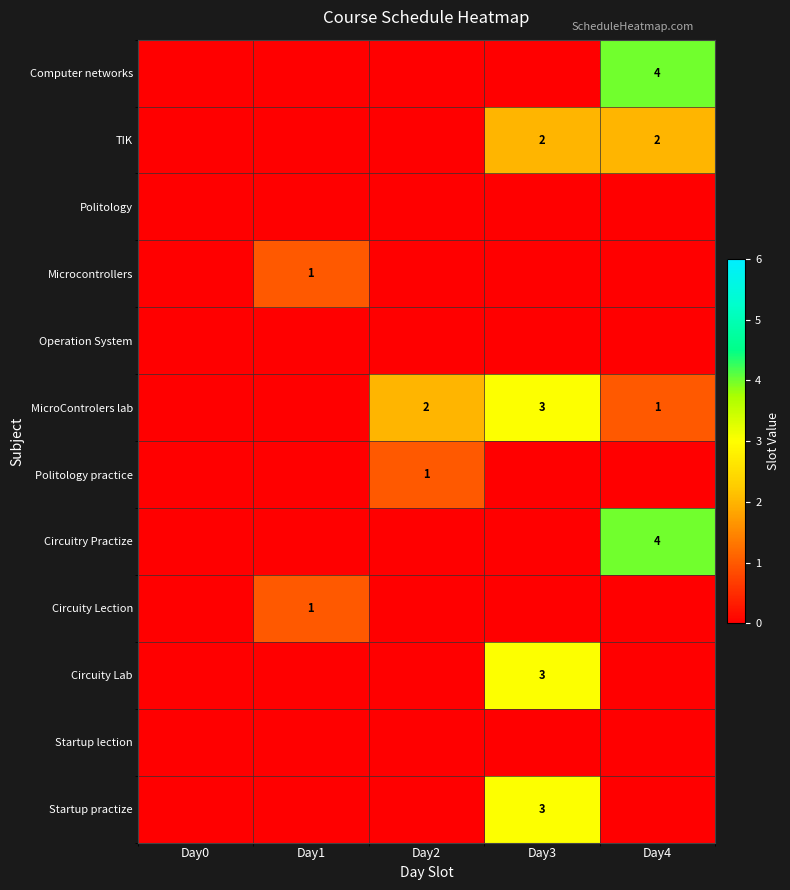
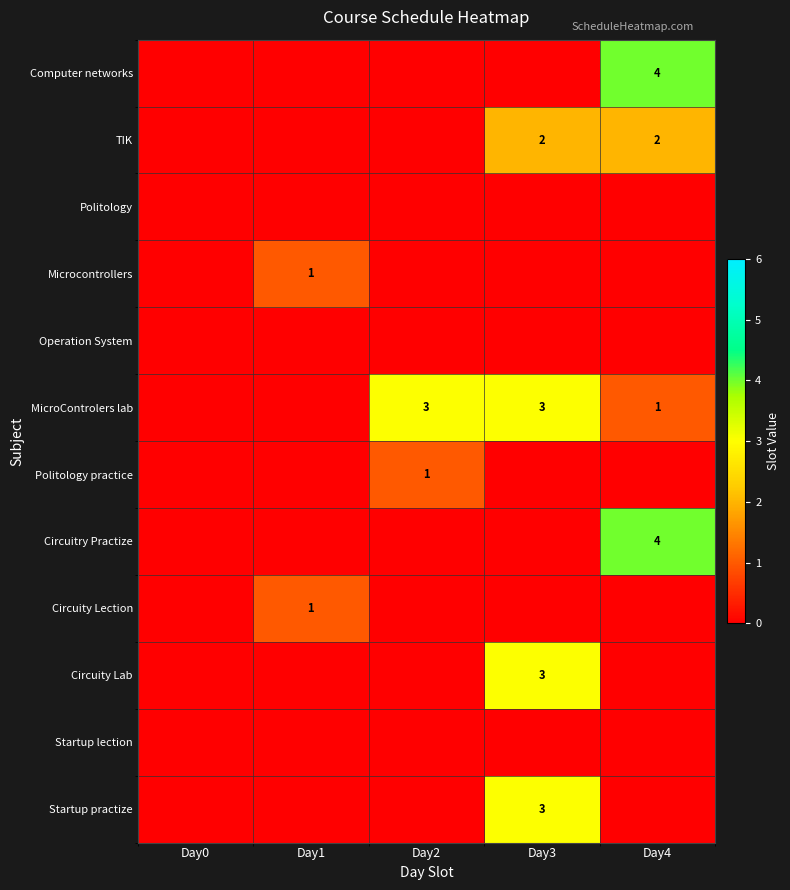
  {
    "Computer networks": {
      "Day4": 4
    },
    "TIK": {
      "Day3": 2,
      "Day4": 2
    },
    "Microcontrollers": {
      "Day1": 1
    },
    "MicroControlers lab": {
-     "Day2": 2,
+     "Day2": 3,
      "Day3": 3,
      "Day4": 1
    },
    "Politology practice": {
      "Day2": 1
    },
    "Circuitry Practize": {
      "Day4": 4
    },
    "Circuity Lection": {
      "Day1": 1
    },
    "Circuity Lab": {
      "Day3": 3
    },
    "Startup practize": {
      "Day3": 3
    }
  }
